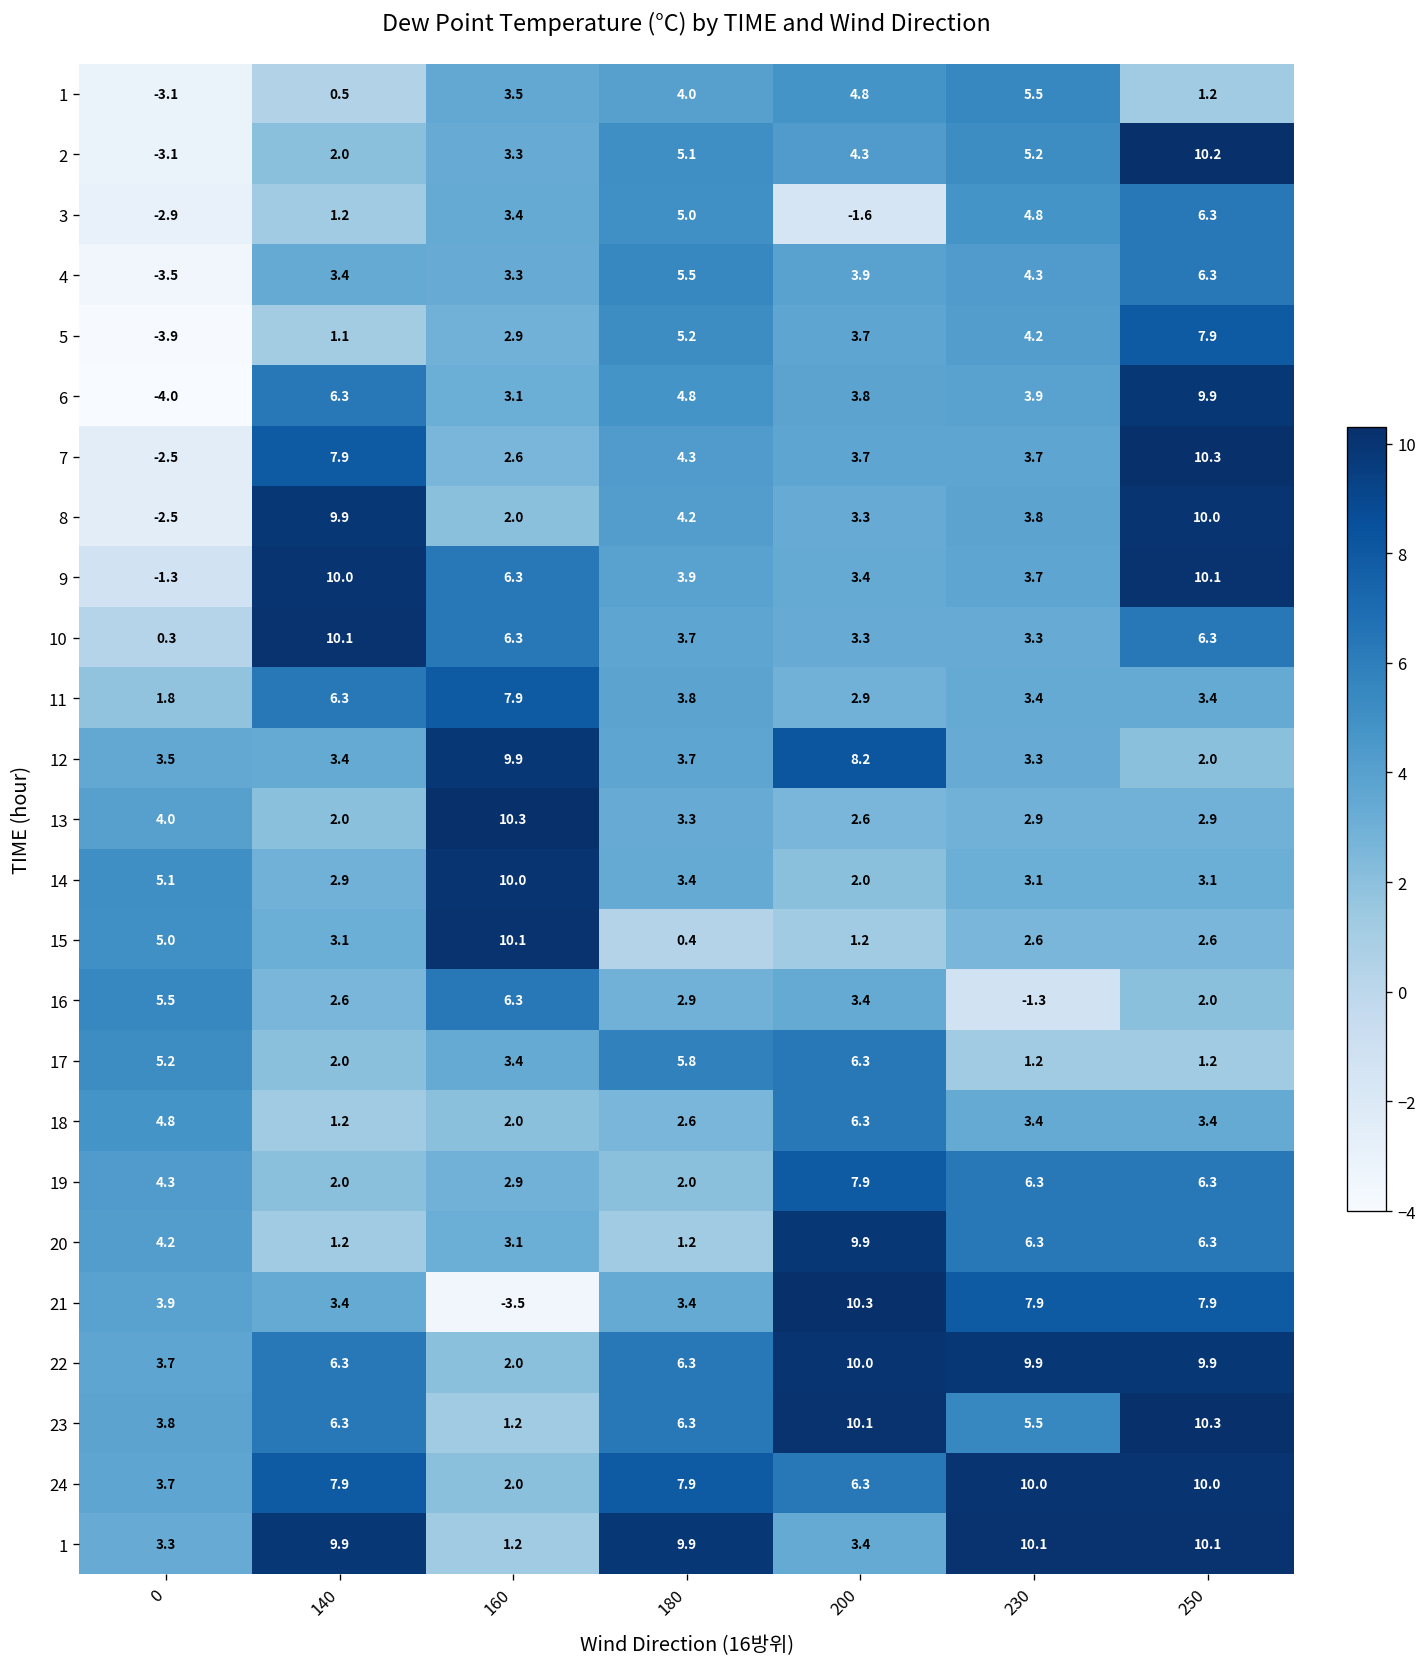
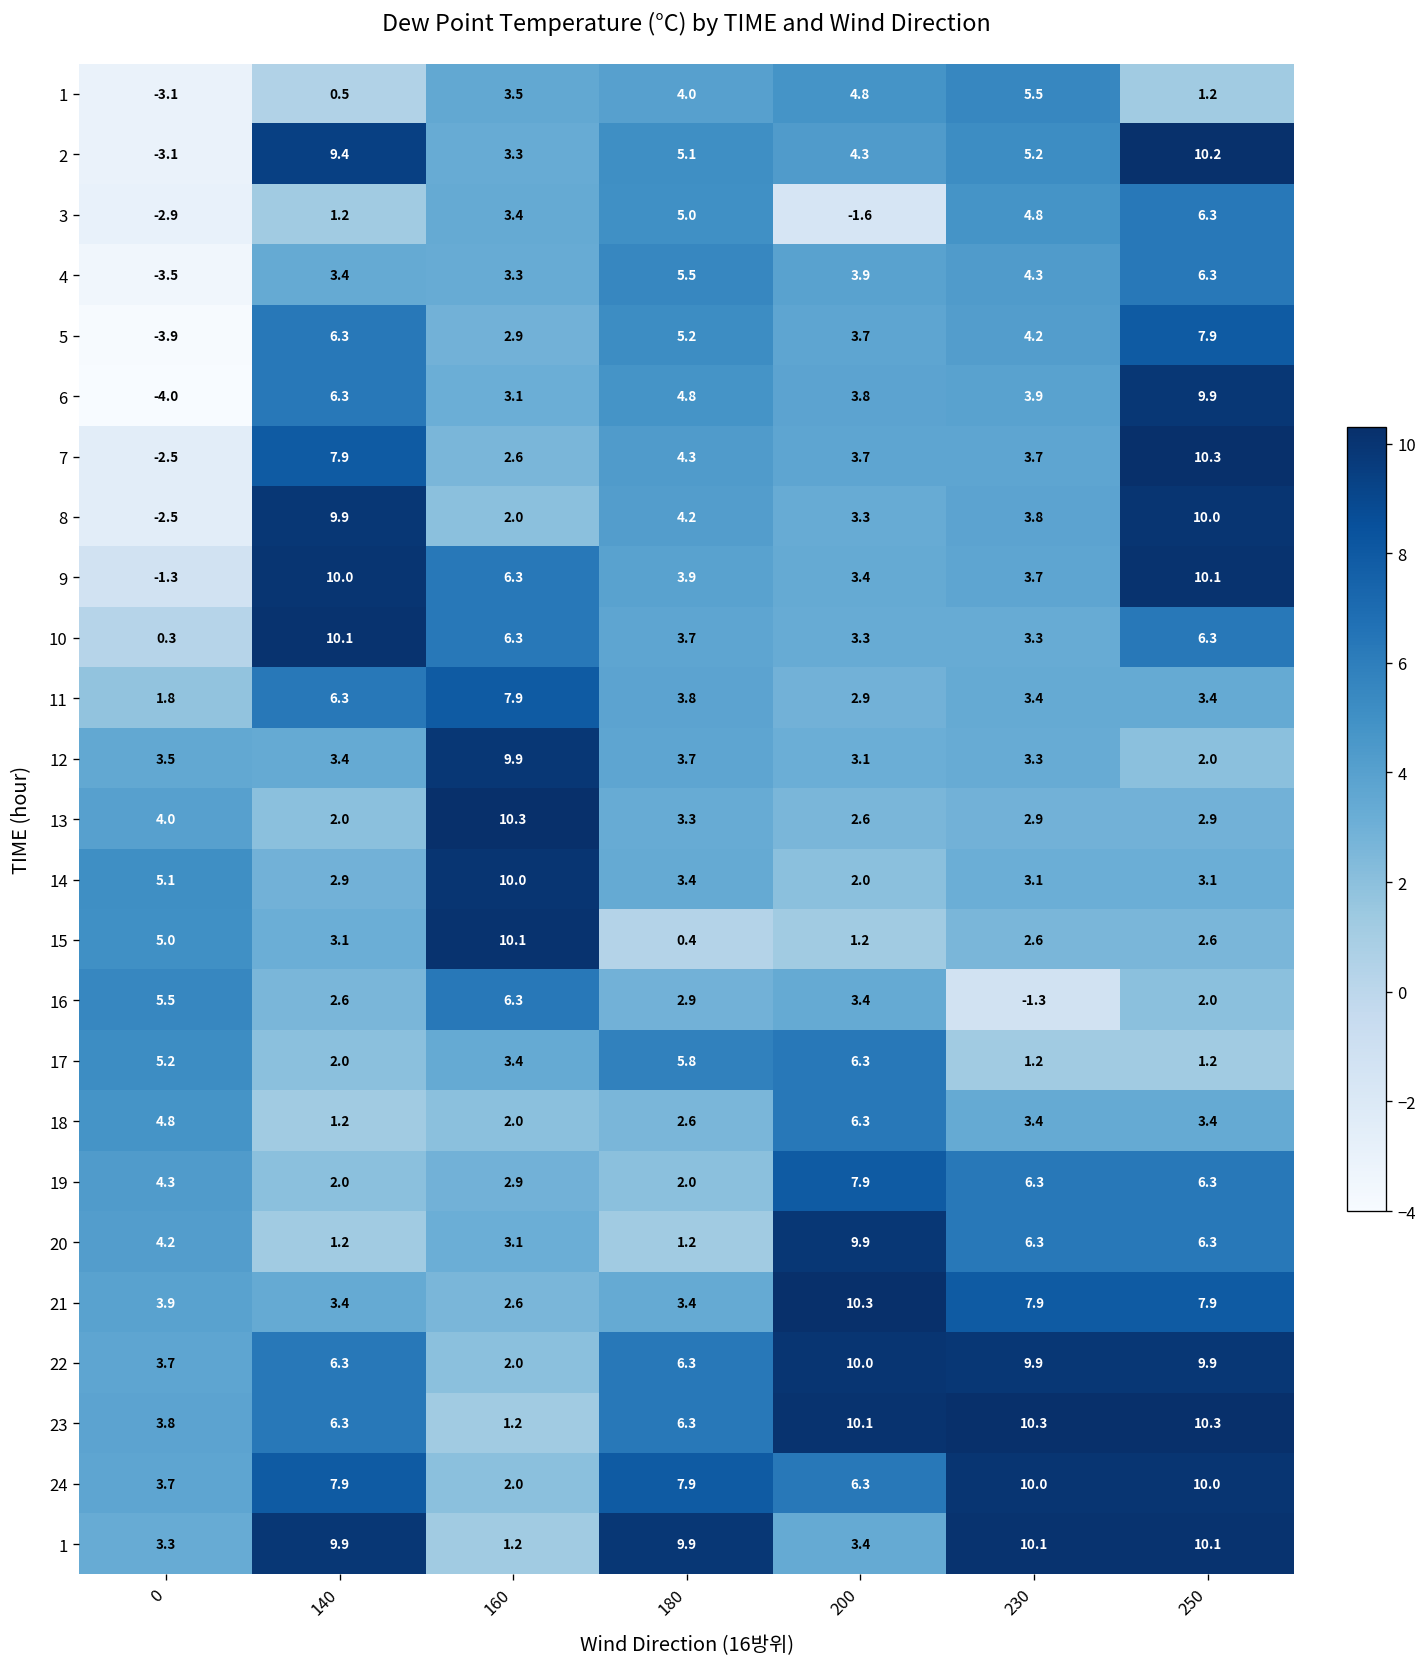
  {
    "2": {
      "0": -3.1,
-     "140": 2.0,
+     "140": 9.4,
      "160": 3.3,
      "180": 5.1,
      "200": 4.3,
      "230": 5.2,
      "250": 10.2
    },
    "3": {
      "0": -2.9,
      "140": 1.2,
      "160": 3.4,
      "180": 5.0,
      "200": -1.6,
      "230": 4.8,
      "250": 6.3
    },
    "4": {
      "0": -3.5,
      "140": 3.4,
      "160": 3.3,
      "180": 5.5,
      "200": 3.9,
      "230": 4.3,
      "250": 6.3
    },
    "5": {
      "0": -3.9,
-     "140": 1.1,
+     "140": 6.3,
      "160": 2.9,
      "180": 5.2,
      "200": 3.7,
      "230": 4.2,
      "250": 7.9
    },
    "6": {
      "0": -4.0,
      "140": 6.3,
      "160": 3.1,
      "180": 4.8,
      "200": 3.8,
      "230": 3.9,
      "250": 9.9
    },
    "7": {
      "0": -2.5,
      "140": 7.9,
      "160": 2.6,
      "180": 4.3,
      "200": 3.7,
      "230": 3.7,
      "250": 10.3
    },
    "8": {
      "0": -2.5,
      "140": 9.9,
      "160": 2.0,
      "180": 4.2,
      "200": 3.3,
      "230": 3.8,
      "250": 10.0
    },
    "9": {
      "0": -1.3,
      "140": 10.0,
      "160": 6.3,
      "180": 3.9,
      "200": 3.4,
      "230": 3.7,
      "250": 10.1
    },
    "10": {
      "0": 0.3,
      "140": 10.1,
      "160": 6.3,
      "180": 3.7,
      "200": 3.3,
      "230": 3.3,
      "250": 6.3
    },
    "11": {
      "0": 1.8,
      "140": 6.3,
      "160": 7.9,
      "180": 3.8,
      "200": 2.9,
      "230": 3.4,
      "250": 3.4
    },
    "12": {
      "0": 3.5,
      "140": 3.4,
      "160": 9.9,
      "180": 3.7,
-     "200": 8.2,
+     "200": 3.1,
      "230": 3.3,
      "250": 2.0
    },
    "13": {
      "0": 4.0,
      "140": 2.0,
      "160": 10.3,
      "180": 3.3,
      "200": 2.6,
      "230": 2.9,
      "250": 2.9
    },
    "14": {
      "0": 5.1,
      "140": 2.9,
      "160": 10.0,
      "180": 3.4,
      "200": 2.0,
      "230": 3.1,
      "250": 3.1
    },
    "15": {
      "0": 5.0,
      "140": 3.1,
      "160": 10.1,
      "180": 0.4,
      "200": 1.2,
      "230": 2.6,
      "250": 2.6
    },
    "16": {
      "0": 5.5,
      "140": 2.6,
      "160": 6.3,
      "180": 2.9,
      "200": 3.4,
      "230": -1.3,
      "250": 2.0
    },
    "17": {
      "0": 5.2,
      "140": 2.0,
      "160": 3.4,
      "180": 5.8,
      "200": 6.3,
      "230": 1.2,
      "250": 1.2
    },
    "18": {
      "0": 4.8,
      "140": 1.2,
      "160": 2.0,
      "180": 2.6,
      "200": 6.3,
      "230": 3.4,
      "250": 3.4
    },
    "19": {
      "0": 4.3,
      "140": 2.0,
      "160": 2.9,
      "180": 2.0,
      "200": 7.9,
      "230": 6.3,
      "250": 6.3
    },
    "20": {
      "0": 4.2,
      "140": 1.2,
      "160": 3.1,
      "180": 1.2,
      "200": 9.9,
      "230": 6.3,
      "250": 6.3
    },
    "21": {
      "0": 3.9,
      "140": 3.4,
-     "160": -3.5,
+     "160": 2.6,
      "180": 3.4,
      "200": 10.3,
      "230": 7.9,
      "250": 7.9
    },
    "22": {
      "0": 3.7,
      "140": 6.3,
      "160": 2.0,
      "180": 6.3,
      "200": 10.0,
      "230": 9.9,
      "250": 9.9
    },
    "23": {
      "0": 3.8,
      "140": 6.3,
      "160": 1.2,
      "180": 6.3,
      "200": 10.1,
-     "230": 5.5,
+     "230": 10.3,
      "250": 10.3
    },
    "24": {
      "0": 3.7,
      "140": 7.9,
      "160": 2.0,
      "180": 7.9,
      "200": 6.3,
      "230": 10.0,
      "250": 10.0
    }
  }
